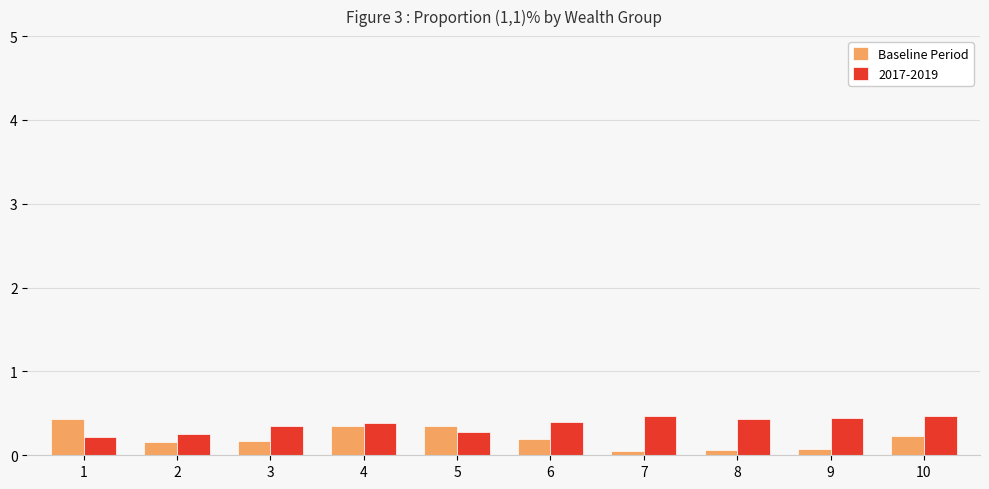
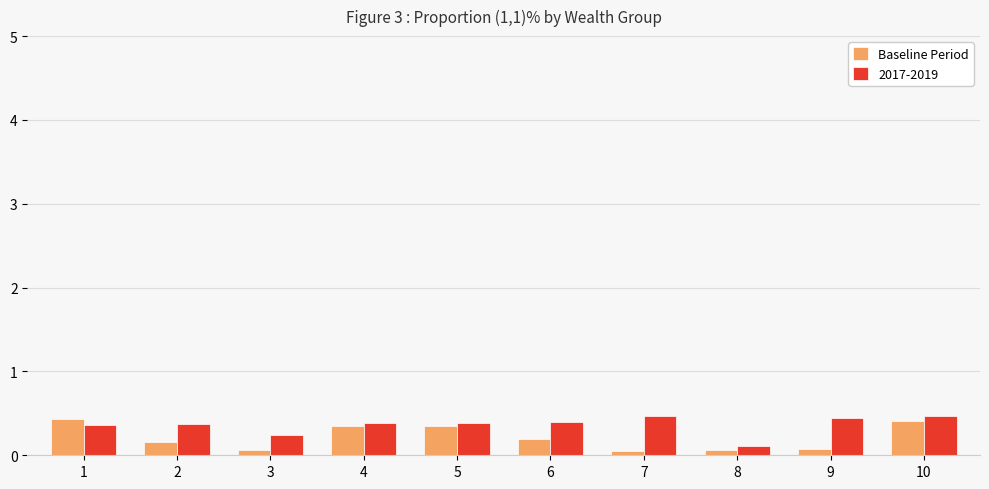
  {
    "Baseline Period": {
      "1": 0.4,
      "2": 0.2,
-     "3": 0.2,
+     "3": 0.1,
      "4": 0.3,
      "5": 0.4,
      "6": 0.2,
      "7": 0.1,
      "8": 0.1,
      "9": 0.1,
-     "10": 0.2
+     "10": 0.4
    },
    "2017-2019": {
-     "1": 0.2,
-     "2": 0.3,
-     "3": 0.4,
+     "1": 0.4,
+     "2": 0.4,
+     "3": 0.2,
      "4": 0.4,
-     "5": 0.3,
+     "5": 0.4,
      "6": 0.4,
      "7": 0.5,
-     "8": 0.4,
+     "8": 0.1,
      "9": 0.4,
      "10": 0.5
    }
  }
